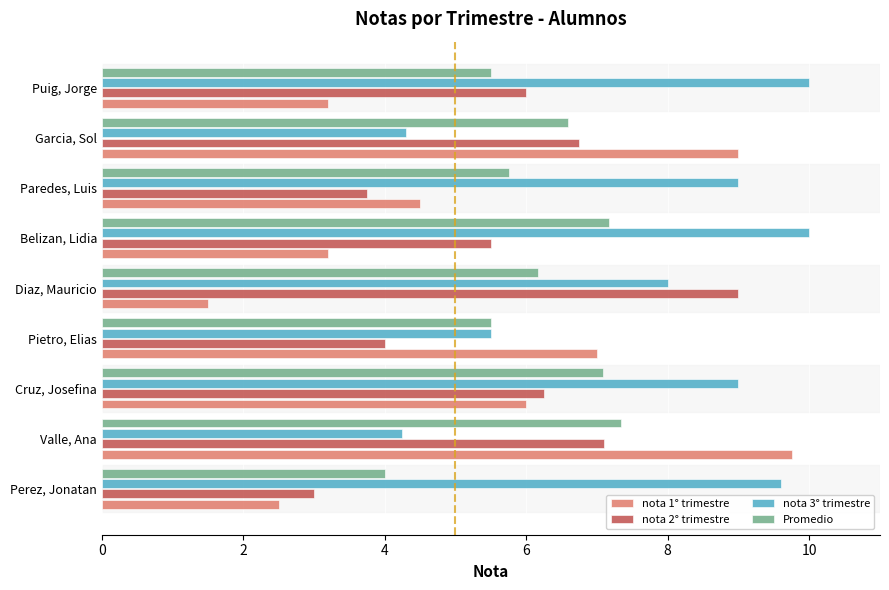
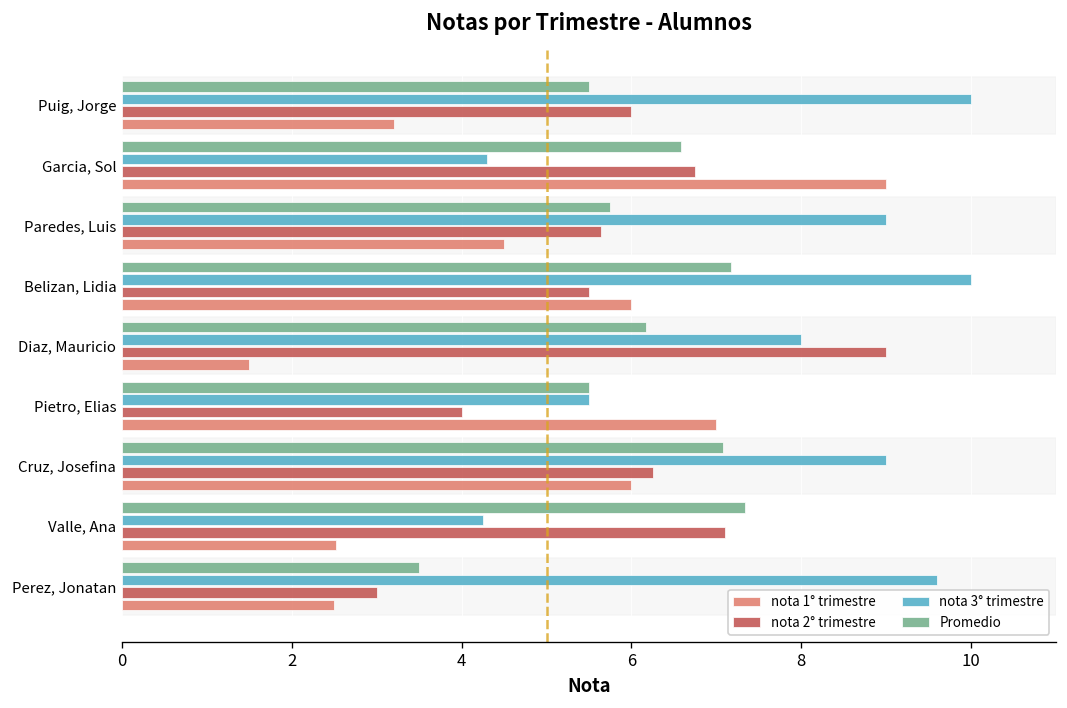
  {
    "nota 1° trimestre": {
      "Puig, Jorge": 3.2,
      "Garcia, Sol": 9.0,
      "Paredes, Luis": 4.5,
-     "Belizan, Lidia": 3.2,
+     "Belizan, Lidia": 6.0,
      "Diaz, Mauricio": 1.5,
      "Pietro, Elias": 7.0,
      "Cruz, Josefina": 6.0,
-     "Valle, Ana": 9.8,
+     "Valle, Ana": 2.5,
      "Perez, Jonatan": 2.5
    },
    "nota 2° trimestre": {
      "Puig, Jorge": 6.0,
      "Garcia, Sol": 6.8,
-     "Paredes, Luis": 3.8,
+     "Paredes, Luis": 5.6,
      "Belizan, Lidia": 5.5,
      "Diaz, Mauricio": 9.0,
      "Pietro, Elias": 4.0,
      "Cruz, Josefina": 6.3,
      "Valle, Ana": 7.1,
      "Perez, Jonatan": 3.0
    },
    "nota 3° trimestre": {
      "Puig, Jorge": 10.0,
      "Garcia, Sol": 4.3,
      "Paredes, Luis": 9.0,
      "Belizan, Lidia": 10.0,
      "Diaz, Mauricio": 8.0,
      "Pietro, Elias": 5.5,
      "Cruz, Josefina": 9.0,
      "Valle, Ana": 4.3,
      "Perez, Jonatan": 9.6
    },
    "Promedio": {
      "Puig, Jorge": 5.5,
      "Garcia, Sol": 6.6,
      "Paredes, Luis": 5.8,
      "Belizan, Lidia": 7.2,
      "Diaz, Mauricio": 6.2,
      "Pietro, Elias": 5.5,
      "Cruz, Josefina": 7.1,
      "Valle, Ana": 7.3,
-     "Perez, Jonatan": 4.0
+     "Perez, Jonatan": 3.5
    }
  }
